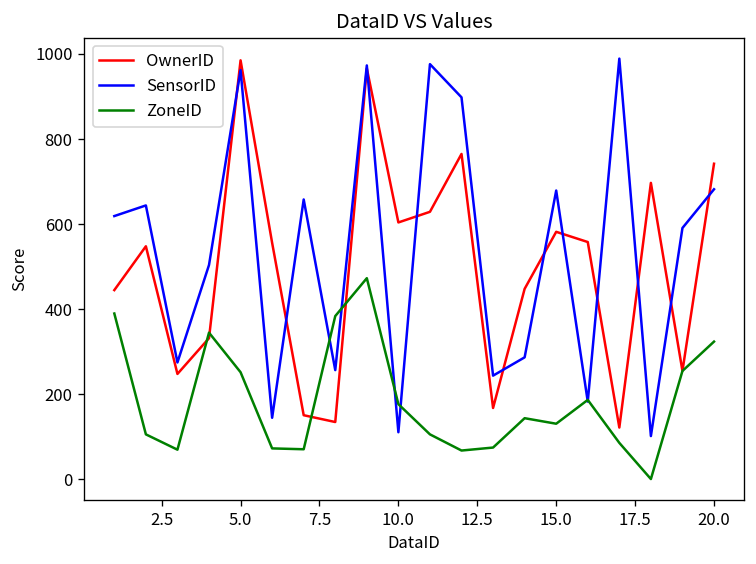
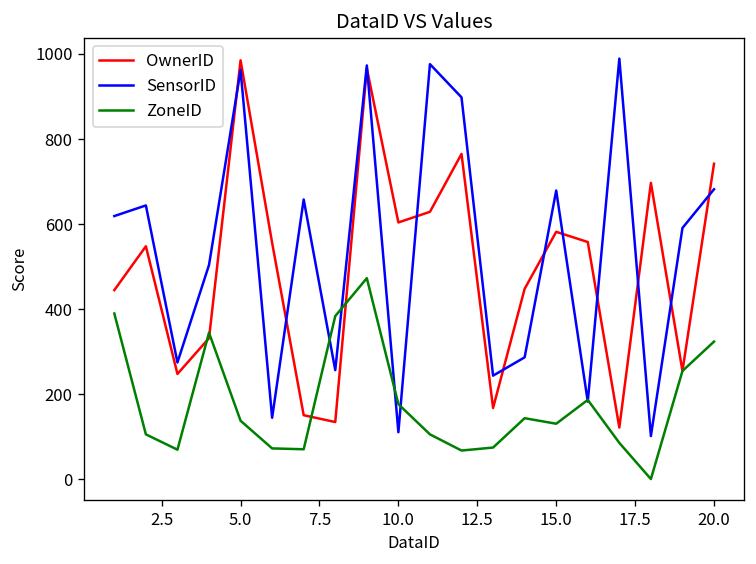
  {
    "OwnerID": {
      "5.0": 990,
      "10.0": 600,
      "15.0": 580,
      "20.0": 740
    },
    "SensorID": {
      "5.0": 960,
      "10.0": 110,
      "15.0": 680,
      "20.0": 680
    },
    "ZoneID": {
-     "5.0": 250,
+     "5.0": 140,
      "10.0": 180,
      "15.0": 130,
      "20.0": 320
    }
  }
